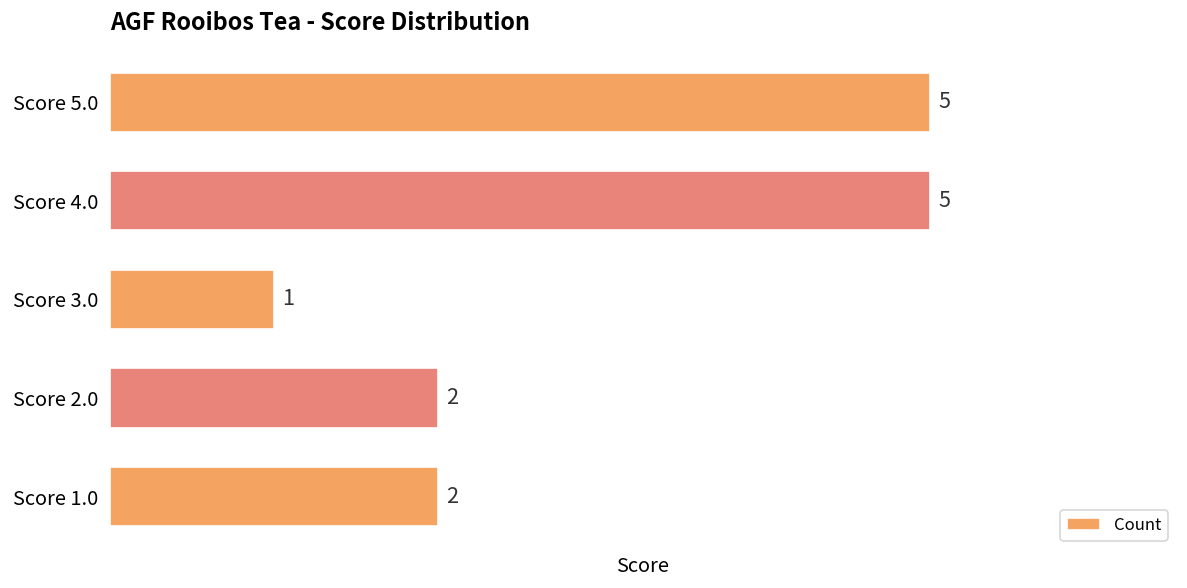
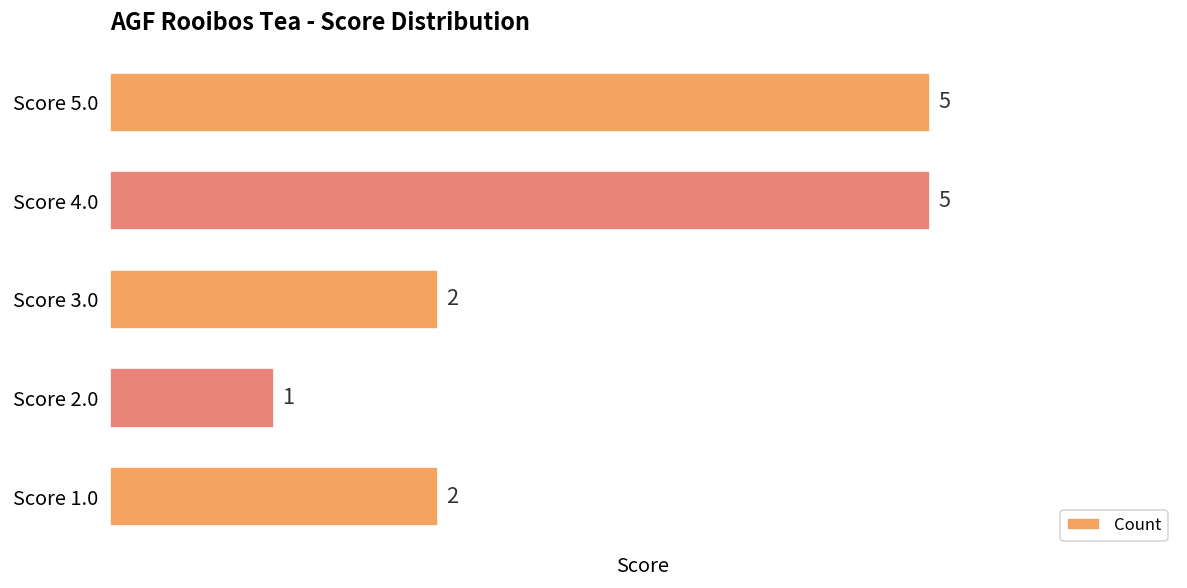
  {
    "Score 5.0": 5,
    "Score 4.0": 5,
-   "Score 3.0": 1,
-   "Score 2.0": 2,
+   "Score 3.0": 2,
+   "Score 2.0": 1,
    "Score 1.0": 2
  }
